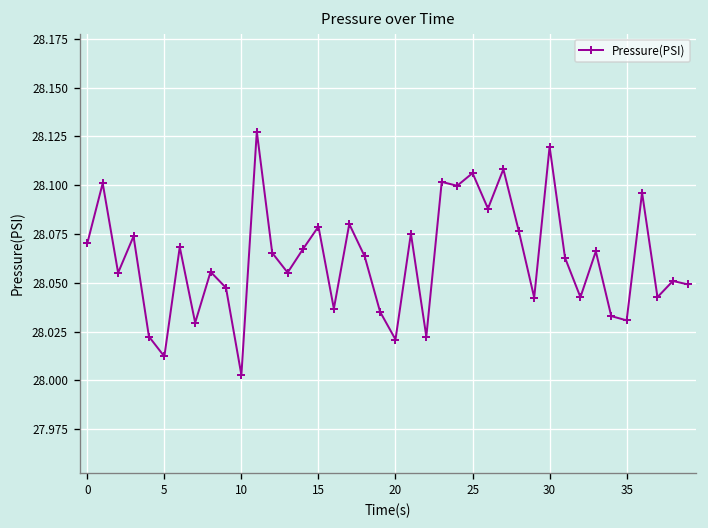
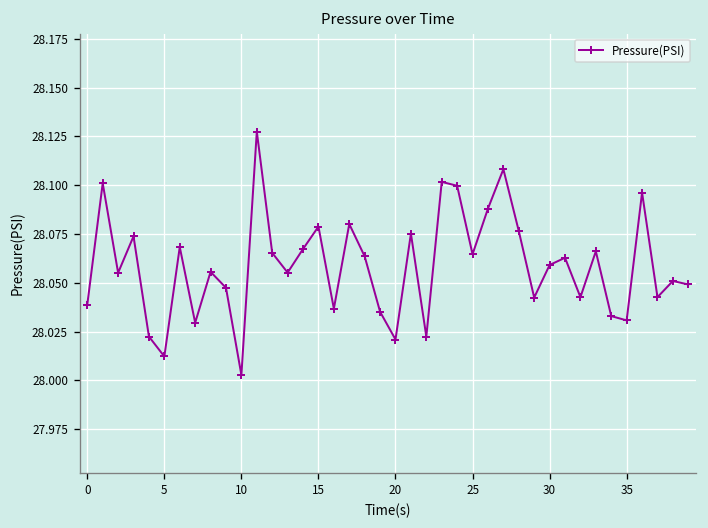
  {
-   "0": 28.070,
+   "0": 28.039,
    "5": 28.012,
    "10": 28.003,
    "15": 28.079,
    "20": 28.021,
-   "25": 28.106,
-   "30": 28.120,
+   "25": 28.065,
+   "30": 28.059,
    "35": 28.031
  }
